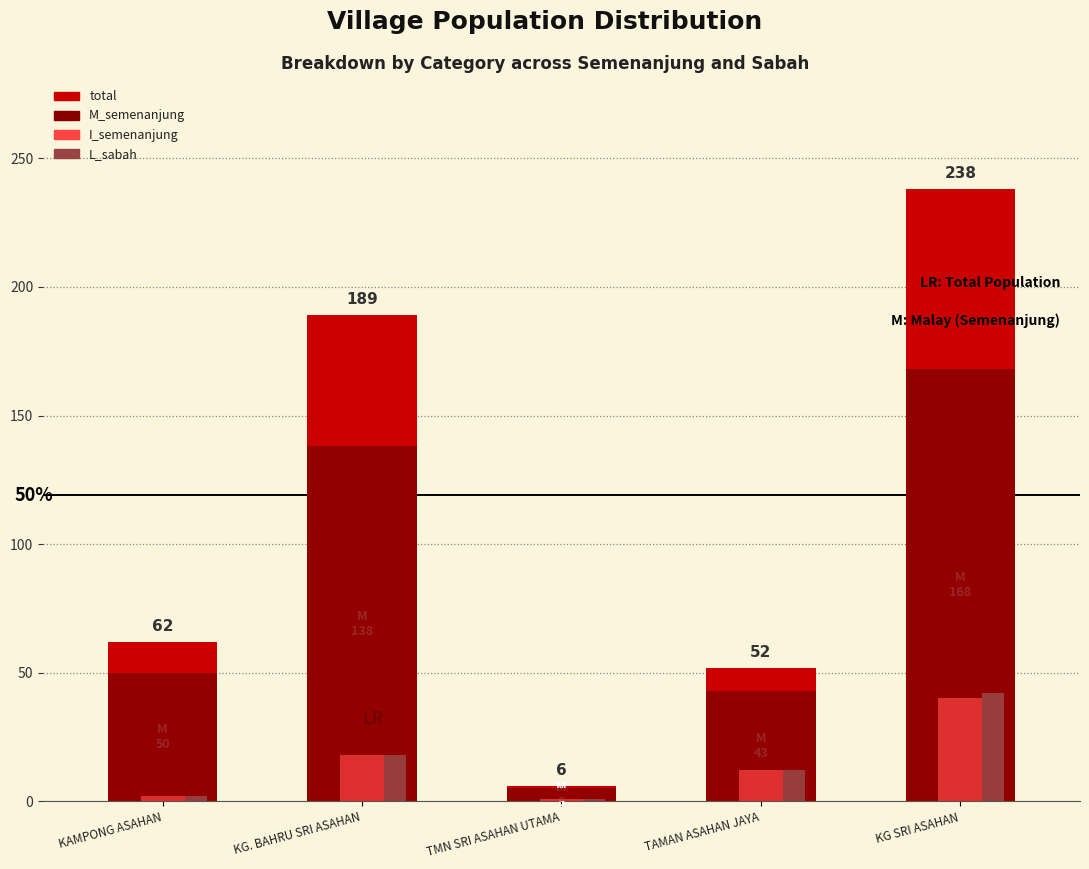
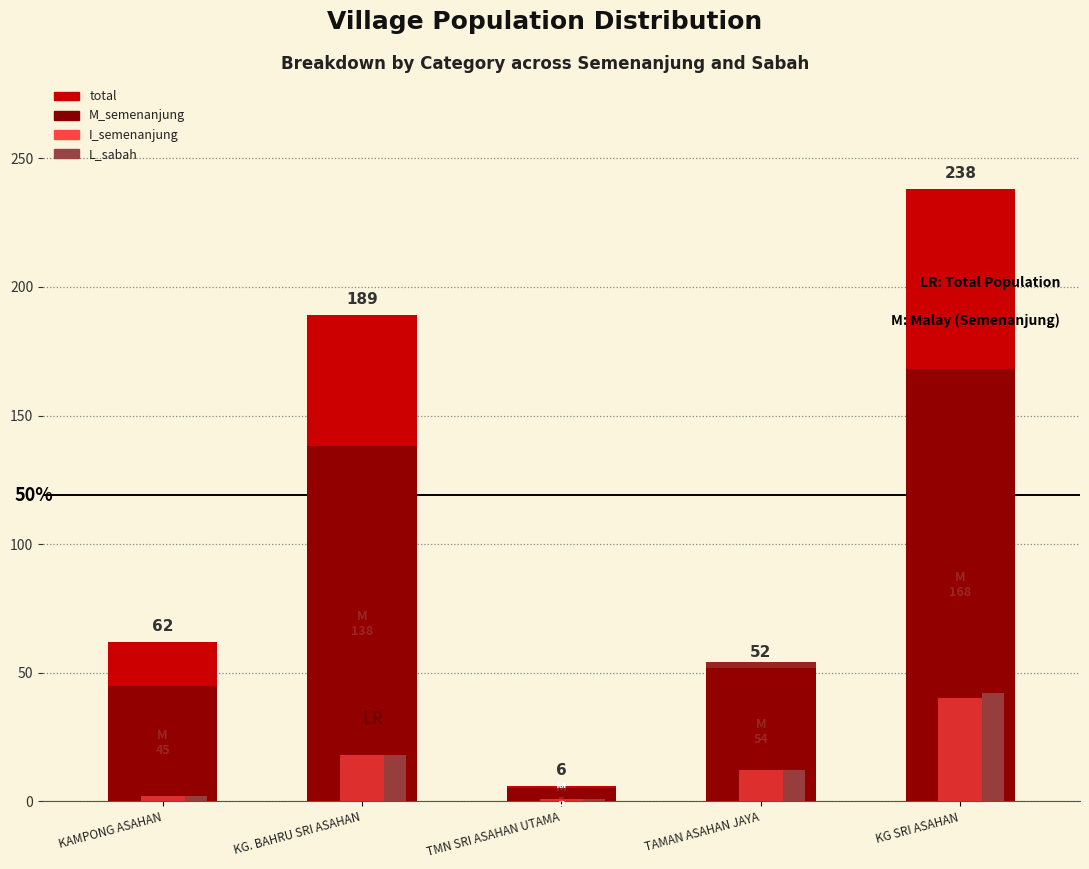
  {
    "total": {
      "KAMPONG ASAHAN": 62,
      "KG. BAHRU SRI ASAHAN": 189,
      "TMN SRI ASAHAN UTAMA": 6,
      "KG SRI ASAHAN": 238
    },
    "M_semenanjung": {
-     "KAMPONG ASAHAN": 50,
-     "TAMAN ASAHAN JAYA": 43
+     "KAMPONG ASAHAN": 45,
+     "TAMAN ASAHAN JAYA": 54
    }
  }
